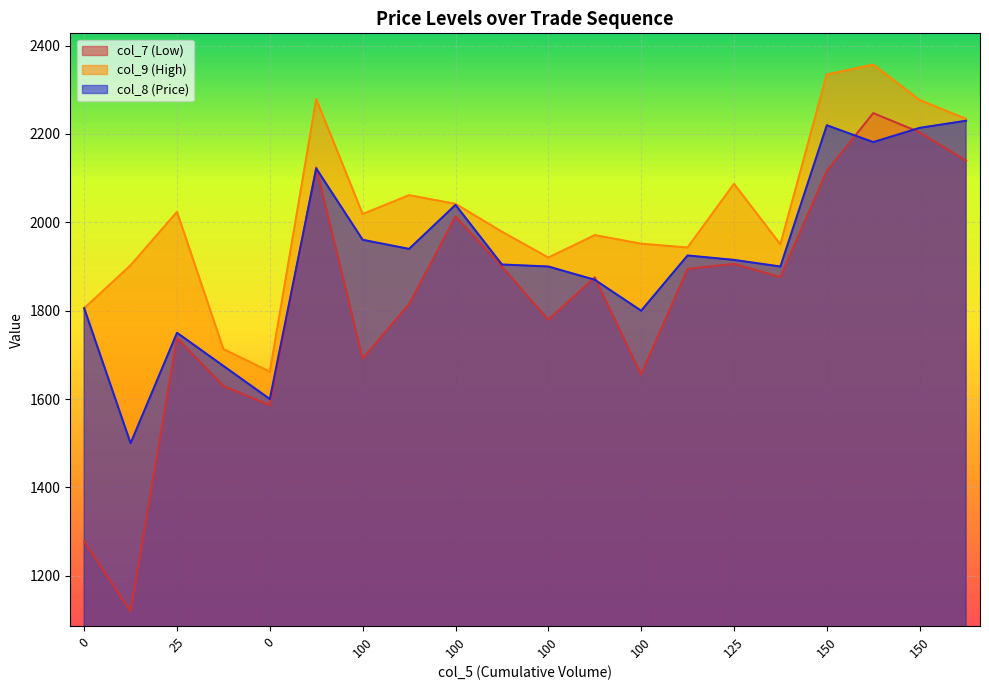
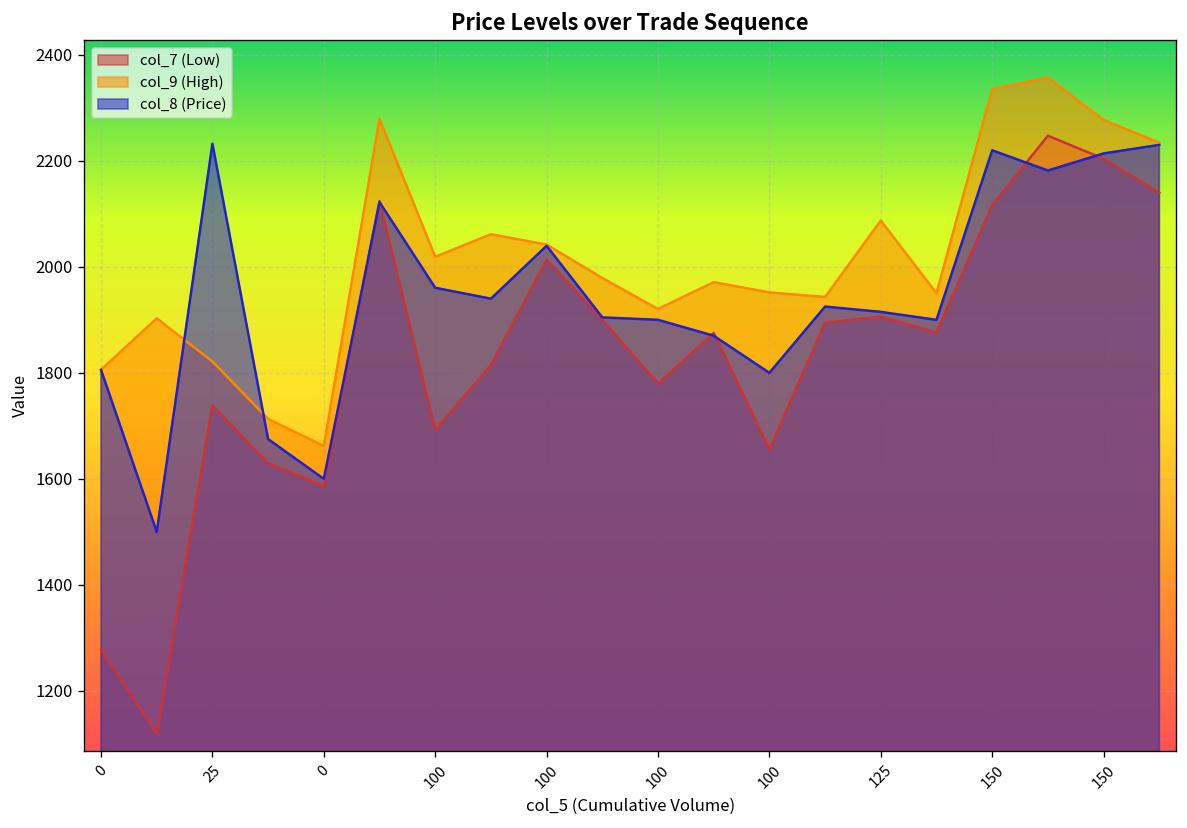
  {
    "col_7 (Low)": {
      "25": 1740,
      "125": 1910
    },
    "col_9 (High)": {
-     "25": 2020,
+     "25": 1820,
      "125": 2090
    },
    "col_8 (Price)": {
-     "25": 1750,
+     "25": 2230,
      "125": 1920
    }
  }
